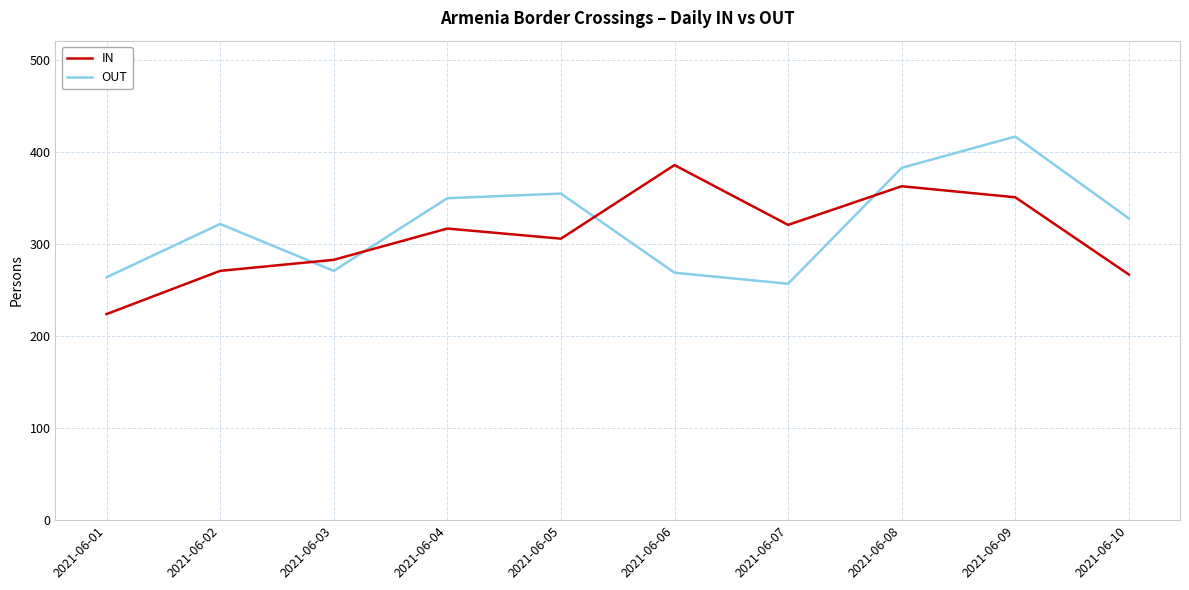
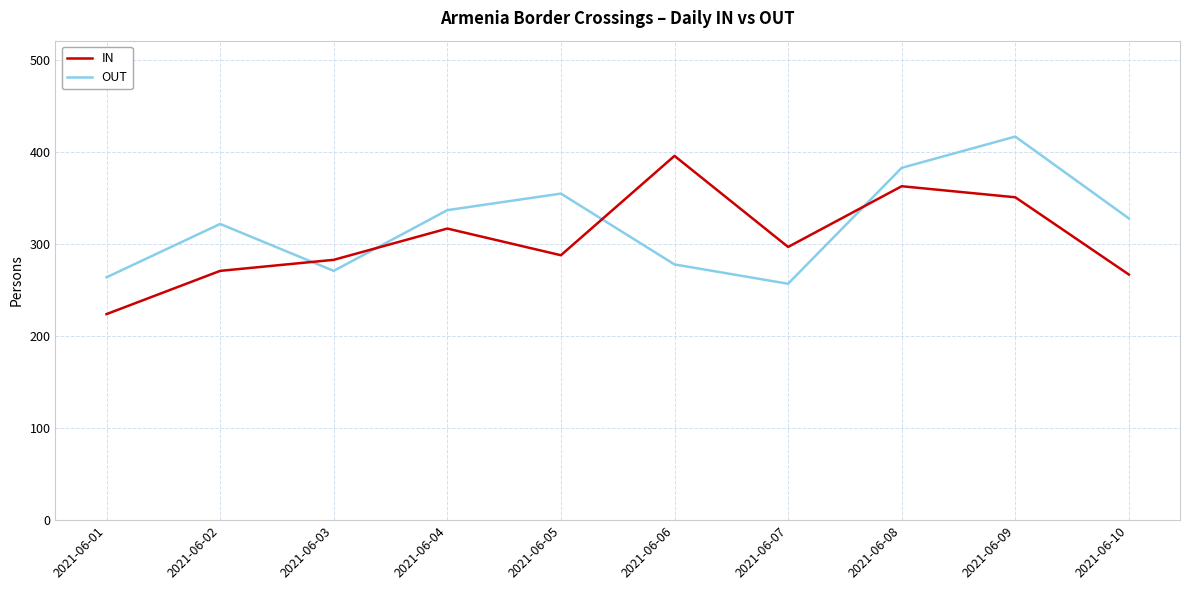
  {
    "IN": {
      "2021-06-01": 220,
      "2021-06-02": 270,
      "2021-06-03": 280,
      "2021-06-04": 320,
-     "2021-06-05": 310,
-     "2021-06-06": 390,
-     "2021-06-07": 320,
+     "2021-06-05": 290,
+     "2021-06-06": 400,
+     "2021-06-07": 300,
      "2021-06-08": 360,
      "2021-06-09": 350,
      "2021-06-10": 270
    },
    "OUT": {
      "2021-06-01": 260,
      "2021-06-02": 320,
      "2021-06-03": 270,
-     "2021-06-04": 350,
+     "2021-06-04": 340,
      "2021-06-05": 360,
-     "2021-06-06": 270,
+     "2021-06-06": 280,
      "2021-06-07": 260,
      "2021-06-08": 380,
      "2021-06-09": 420,
      "2021-06-10": 330
    }
  }
